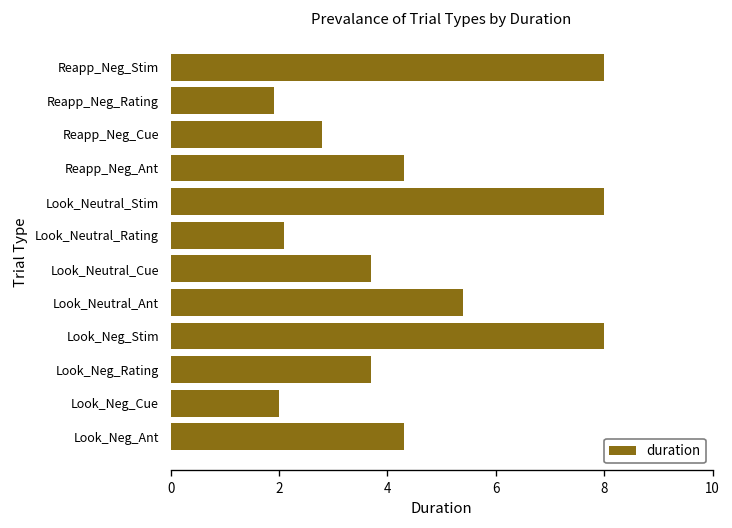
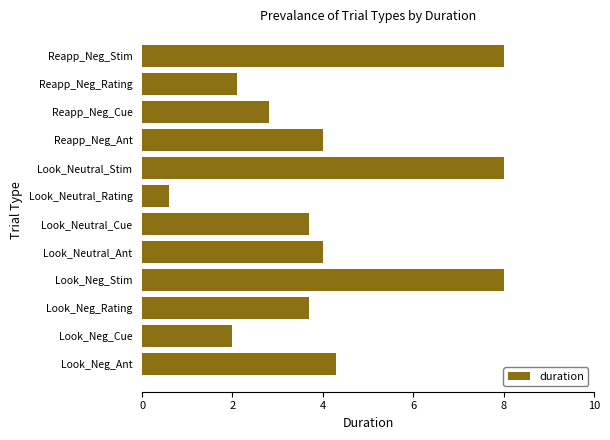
  {
    "Reapp_Neg_Stim": 8.0,
-   "Reapp_Neg_Rating": 1.9,
+   "Reapp_Neg_Rating": 2.1,
    "Reapp_Neg_Cue": 2.8,
-   "Reapp_Neg_Ant": 4.3,
+   "Reapp_Neg_Ant": 4.0,
    "Look_Neutral_Stim": 8.0,
-   "Look_Neutral_Rating": 2.1,
+   "Look_Neutral_Rating": 0.6,
    "Look_Neutral_Cue": 3.7,
-   "Look_Neutral_Ant": 5.4,
+   "Look_Neutral_Ant": 4.0,
    "Look_Neg_Stim": 8.0,
    "Look_Neg_Rating": 3.7,
    "Look_Neg_Cue": 2.0,
    "Look_Neg_Ant": 4.3
  }
